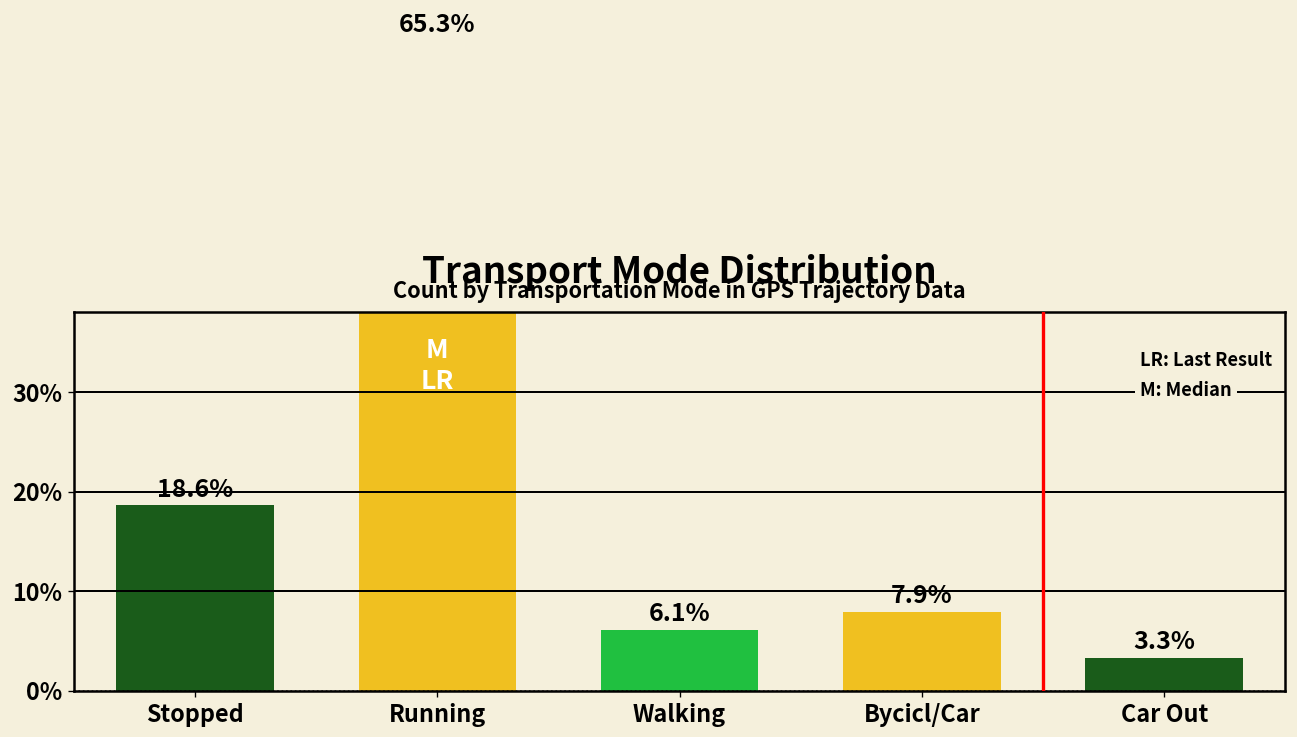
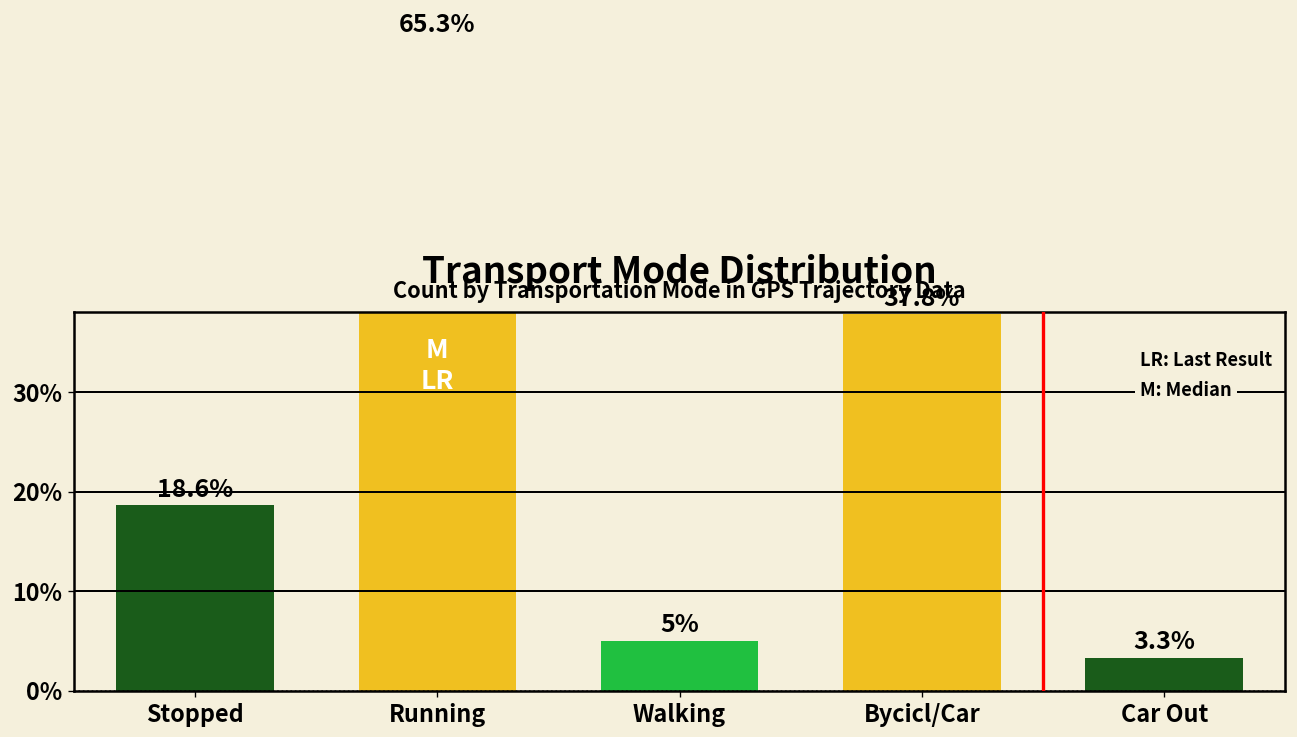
  {
    "Stopped": "18.6%",
-   "Walking": "6.1%",
-   "Bycicl/Car": "7.9%",
+   "Walking": "5%",
+   "Bycicl/Car": "37.8%",
    "Car Out": "3.3%"
  }
